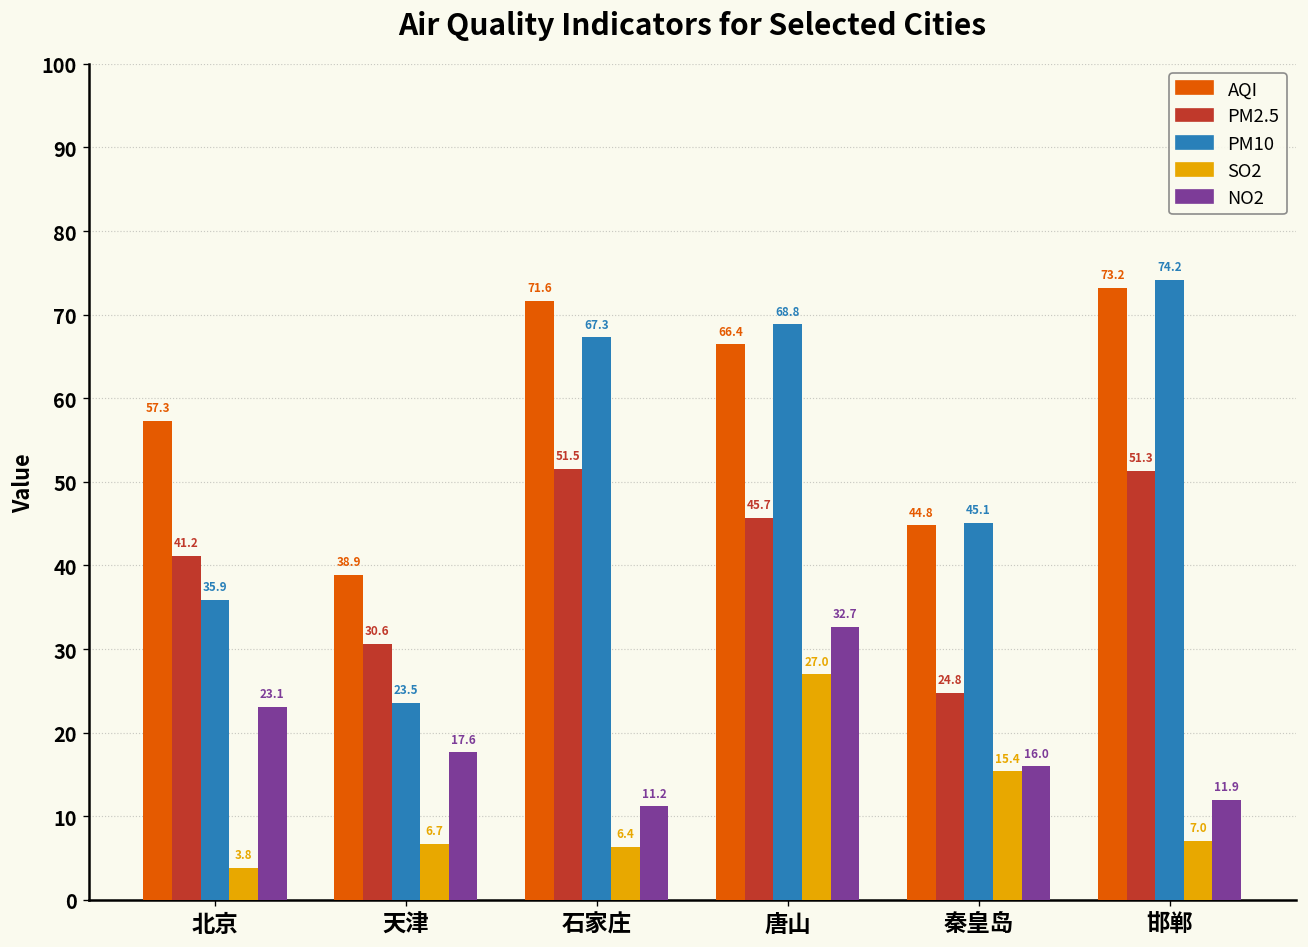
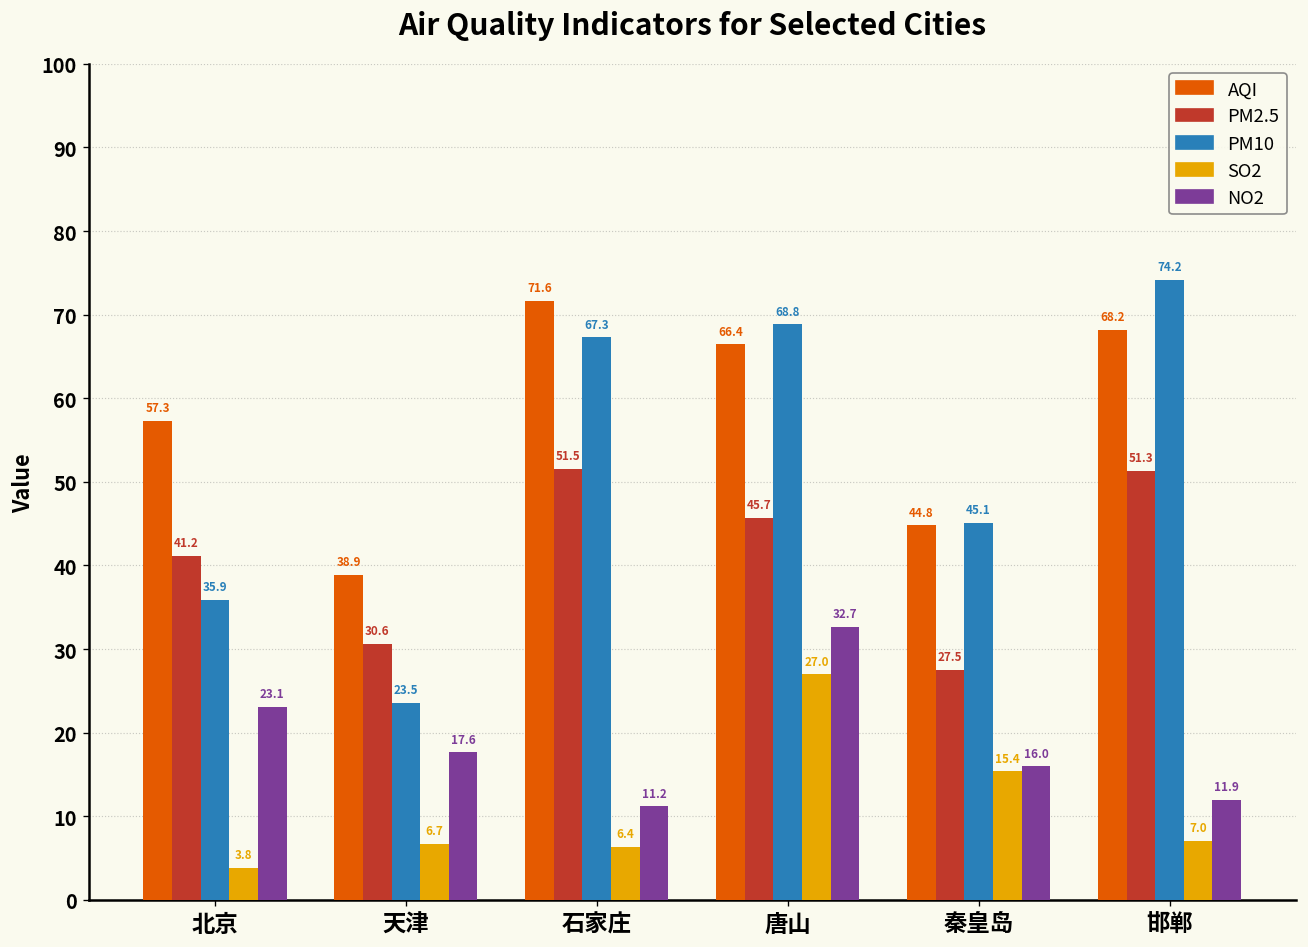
  {
    "AQI": {
      "北京": 57.3,
      "天津": 38.9,
      "石家庄": 71.6,
      "唐山": 66.4,
      "秦皇岛": 44.8,
-     "邯郸": 73.2
+     "邯郸": 68.2
    },
    "PM2.5": {
      "北京": 41.2,
      "天津": 30.6,
      "石家庄": 51.5,
      "唐山": 45.7,
-     "秦皇岛": 24.8,
+     "秦皇岛": 27.5,
      "邯郸": 51.3
    },
    "PM10": {
      "北京": 35.9,
      "天津": 23.5,
      "石家庄": 67.3,
      "唐山": 68.8,
      "秦皇岛": 45.1,
      "邯郸": 74.2
    },
    "SO2": {
      "北京": 3.8,
      "天津": 6.7,
      "石家庄": 6.4,
      "唐山": 27.0,
      "秦皇岛": 15.4,
      "邯郸": 7.0
    },
    "NO2": {
      "北京": 23.1,
      "天津": 17.6,
      "石家庄": 11.2,
      "唐山": 32.7,
      "秦皇岛": 16.0,
      "邯郸": 11.9
    }
  }
